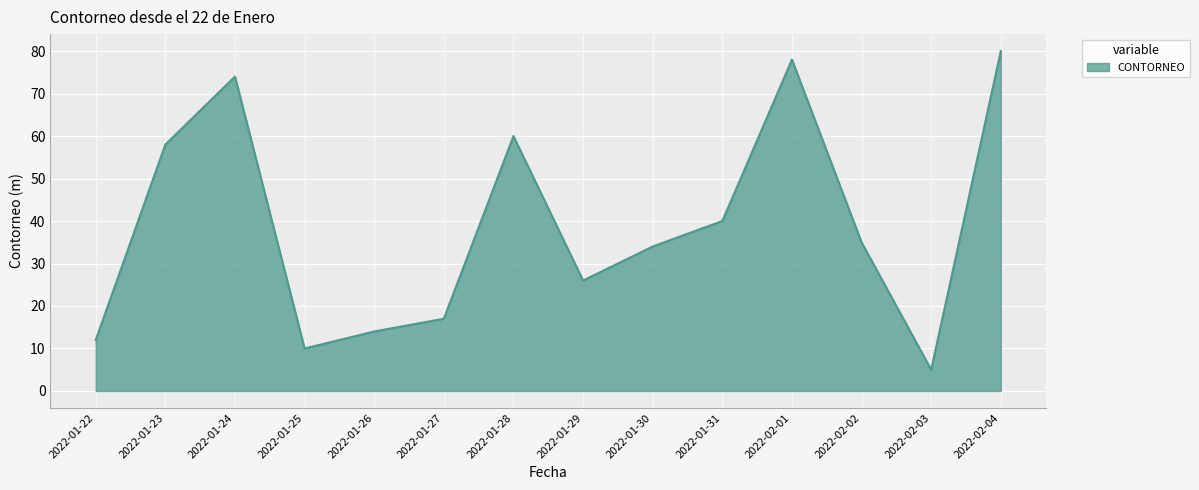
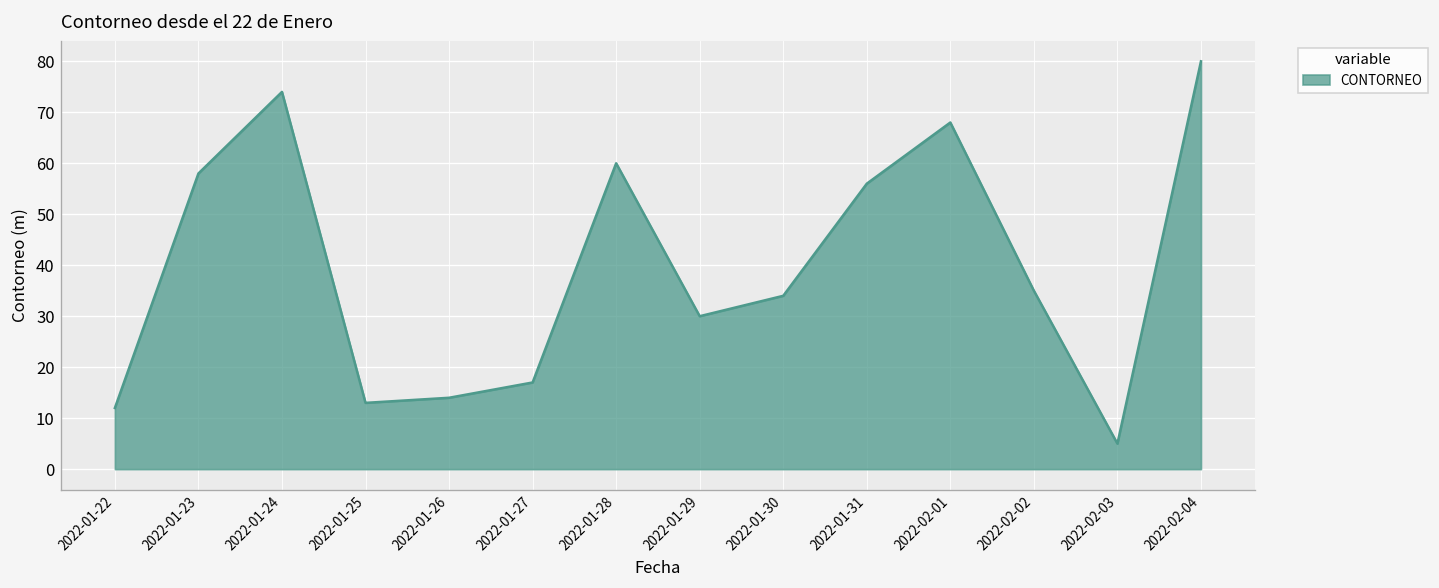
  {
    "2022-01-22": 12,
    "2022-01-23": 58,
    "2022-01-24": 74,
-   "2022-01-25": 10,
+   "2022-01-25": 13,
    "2022-01-26": 14,
    "2022-01-27": 17,
    "2022-01-28": 60,
-   "2022-01-29": 26,
+   "2022-01-29": 30,
    "2022-01-30": 34,
-   "2022-01-31": 40,
-   "2022-02-01": 78,
+   "2022-01-31": 56,
+   "2022-02-01": 68,
    "2022-02-02": 35,
    "2022-02-03": 5,
    "2022-02-04": 80
  }
